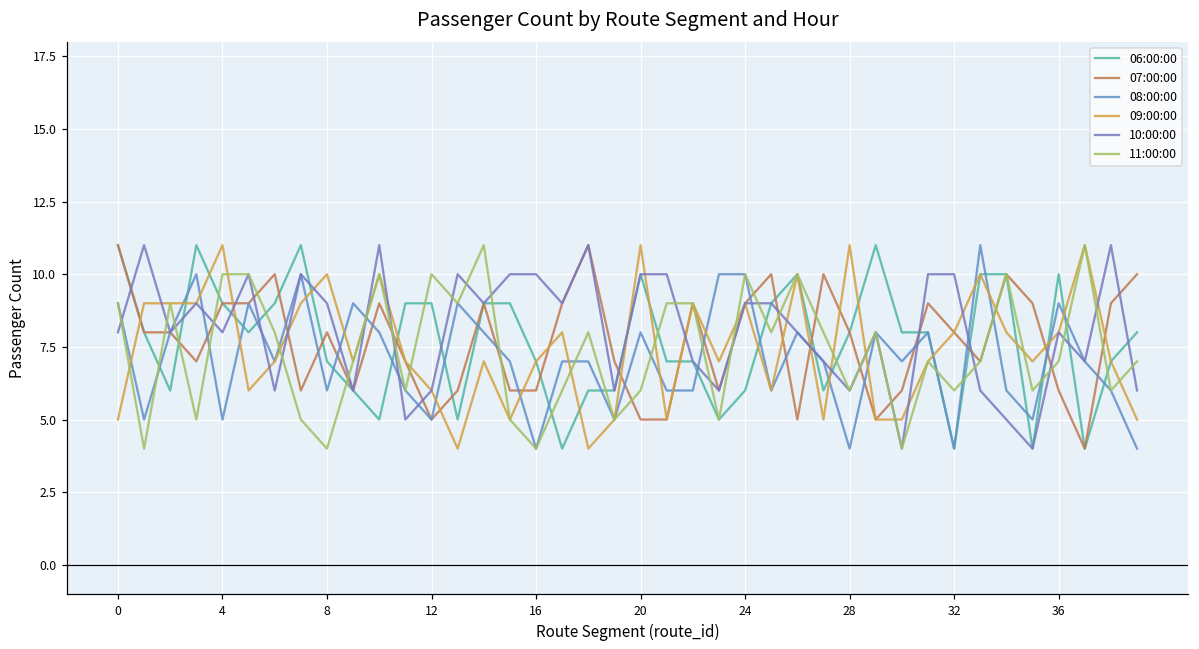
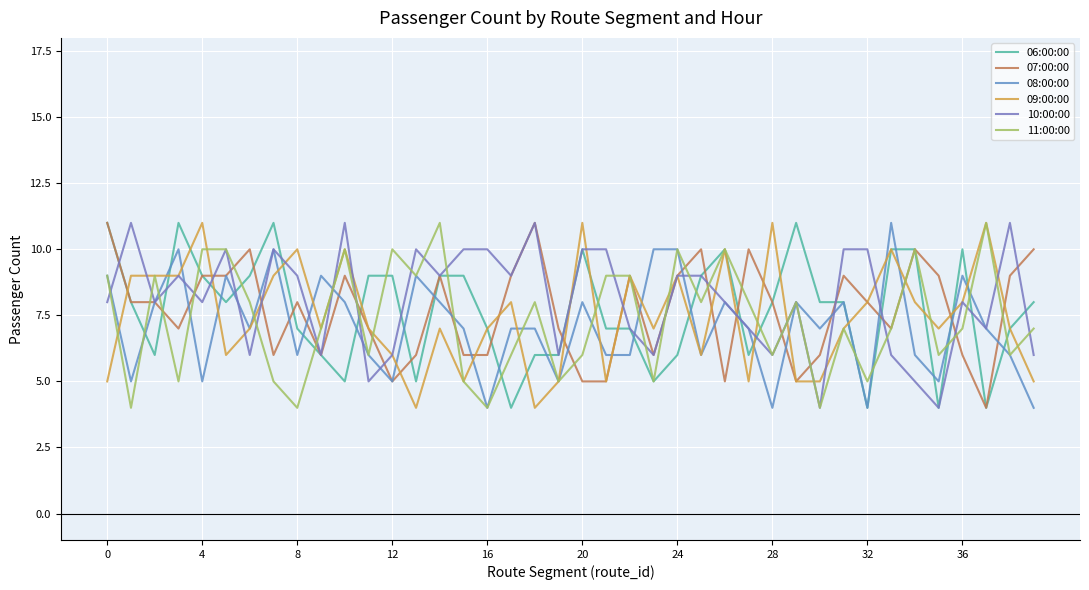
  {
    "11:00:00": {
      "4": 10,
      "8": 4,
      "12": 10,
      "20": 6,
-     "32": 6,
+     "32": 5,
      "36": 7
    }
  }
